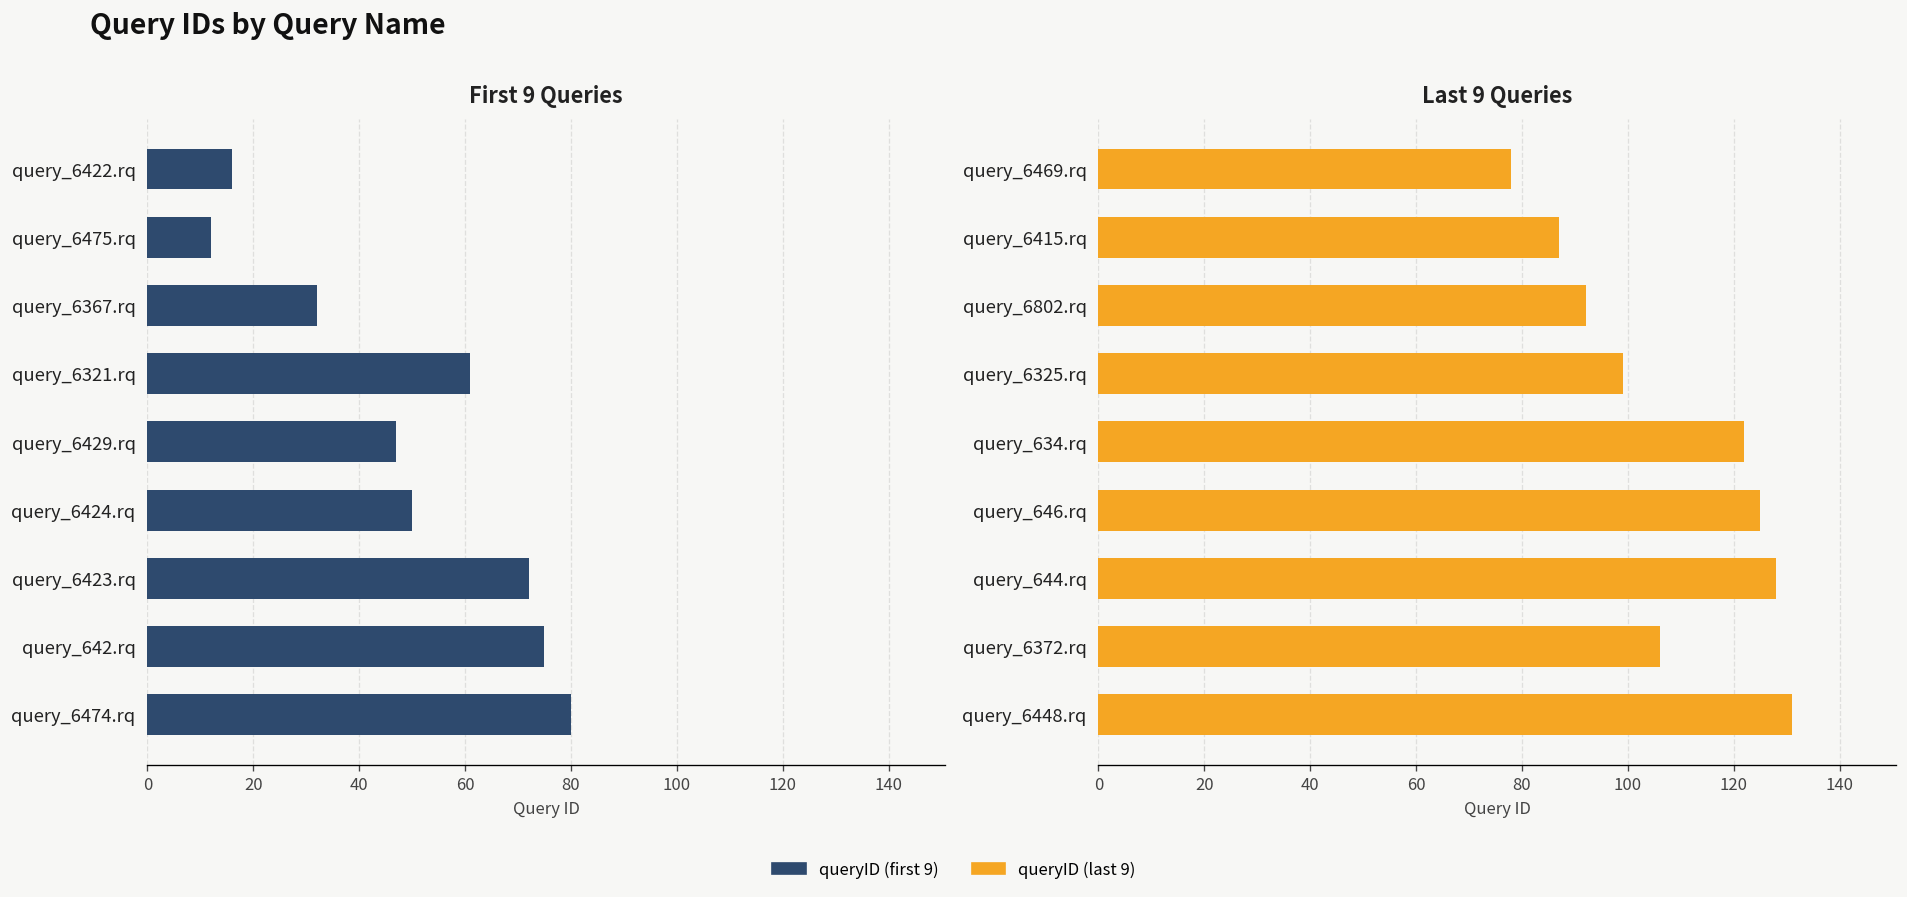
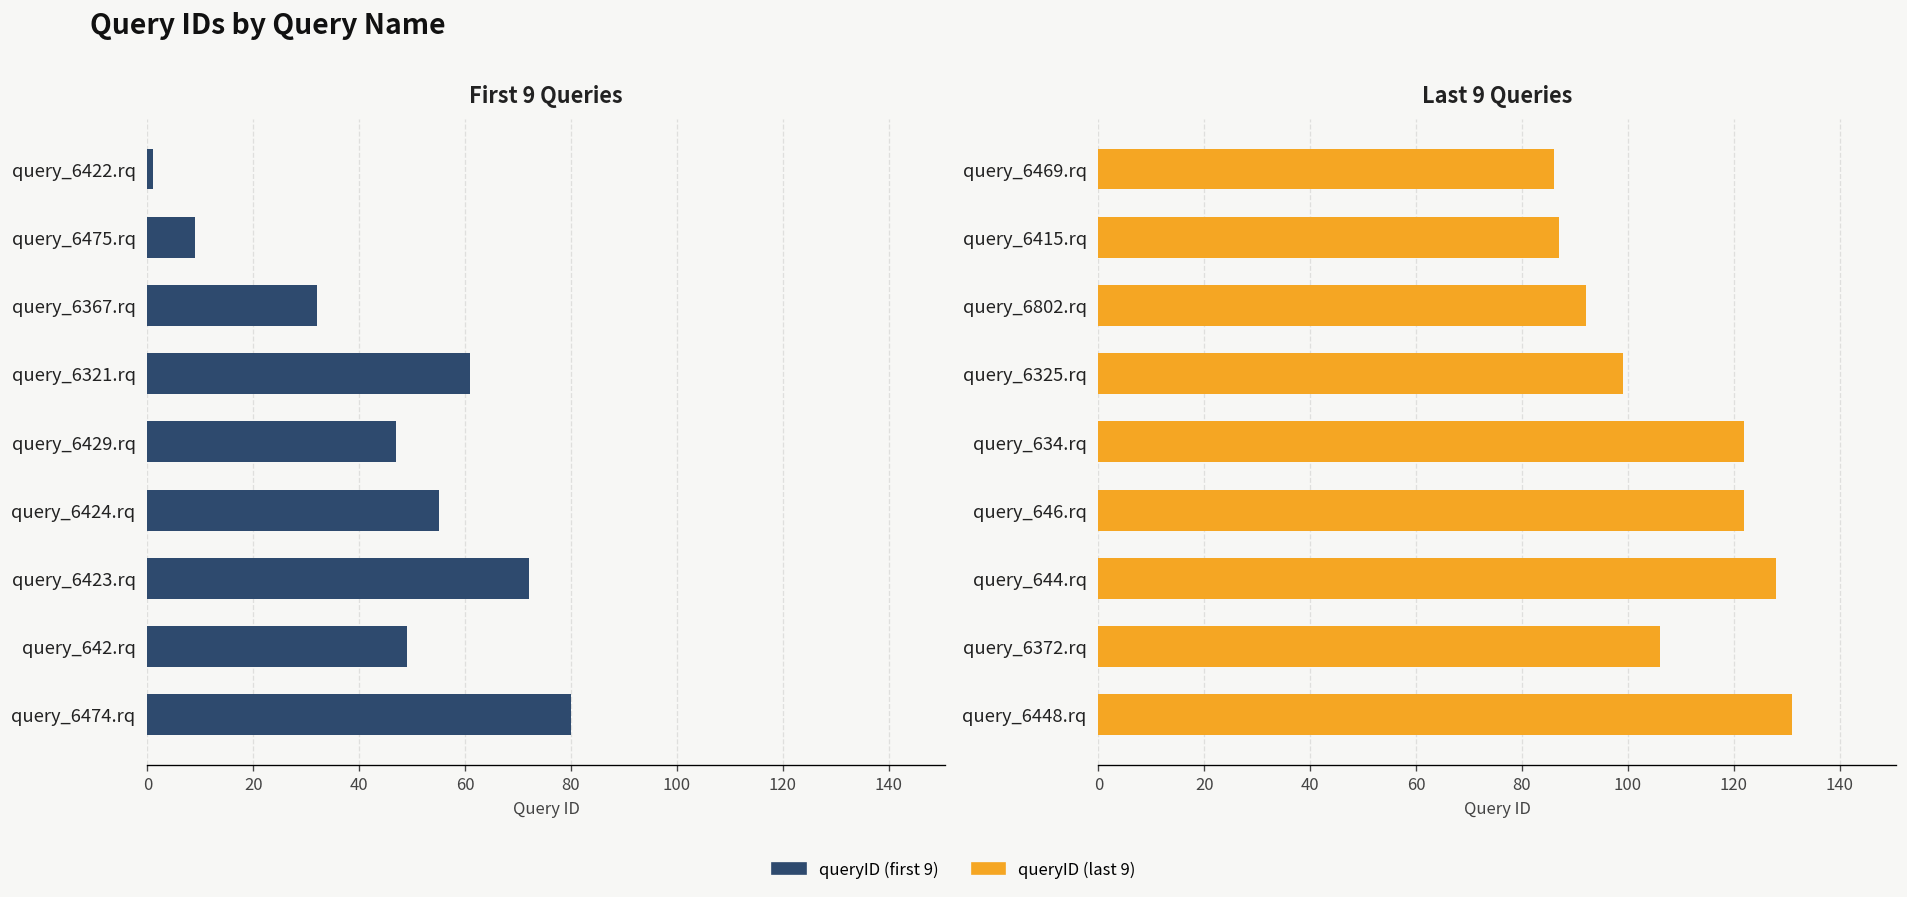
  {
    "First 9 Queries": {
-     "query_6422.rq": 16,
-     "query_6475.rq": 12,
+     "query_6422.rq": 1,
+     "query_6475.rq": 9,
      "query_6367.rq": 32,
      "query_6321.rq": 61,
      "query_6429.rq": 47,
-     "query_6424.rq": 50,
+     "query_6424.rq": 55,
      "query_6423.rq": 72,
-     "query_642.rq": 75,
+     "query_642.rq": 49,
      "query_6474.rq": 80
    },
    "Last 9 Queries": {
-     "query_6469.rq": 78,
+     "query_6469.rq": 86,
      "query_6415.rq": 87,
      "query_6802.rq": 92,
      "query_6325.rq": 99,
      "query_634.rq": 122,
-     "query_646.rq": 125,
+     "query_646.rq": 122,
      "query_644.rq": 128,
      "query_6372.rq": 106,
      "query_6448.rq": 131
    }
  }
